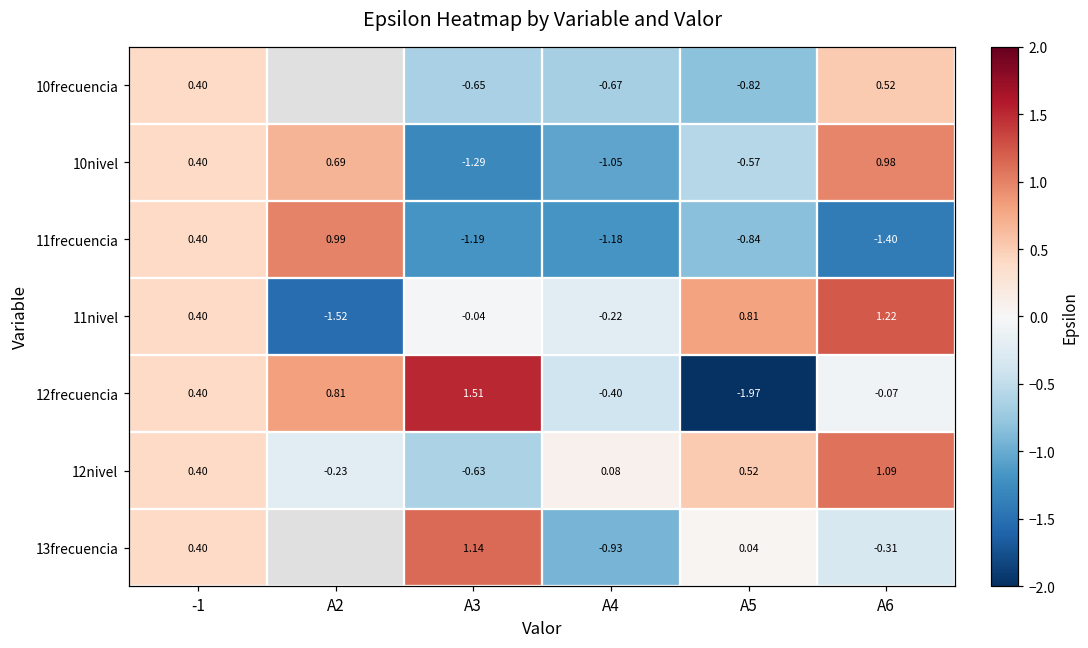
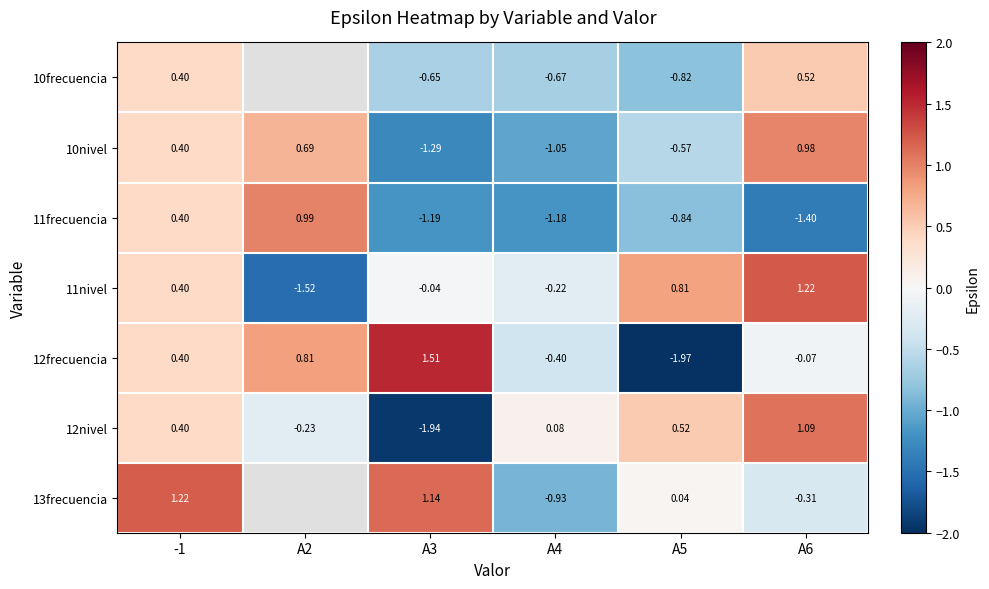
  {
    "10frecuencia": {
      "-1": 0.40,
      "A3": -0.65,
      "A4": -0.67,
      "A5": -0.82,
      "A6": 0.52
    },
    "10nivel": {
      "-1": 0.40,
      "A2": 0.69,
      "A3": -1.29,
      "A4": -1.05,
      "A5": -0.57,
      "A6": 0.98
    },
    "11frecuencia": {
      "-1": 0.40,
      "A2": 0.99,
      "A3": -1.19,
      "A4": -1.18,
      "A5": -0.84,
      "A6": -1.40
    },
    "11nivel": {
      "-1": 0.40,
      "A2": -1.52,
      "A3": -0.04,
      "A4": -0.22,
      "A5": 0.81,
      "A6": 1.22
    },
    "12frecuencia": {
      "-1": 0.40,
      "A2": 0.81,
      "A3": 1.51,
      "A4": -0.40,
      "A5": -1.97,
      "A6": -0.07
    },
    "12nivel": {
      "-1": 0.40,
      "A2": -0.23,
-     "A3": -0.63,
+     "A3": -1.94,
      "A4": 0.08,
      "A5": 0.52,
      "A6": 1.09
    },
    "13frecuencia": {
-     "-1": 0.40,
+     "-1": 1.22,
      "A3": 1.14,
      "A4": -0.93,
      "A5": 0.04,
      "A6": -0.31
    }
  }
